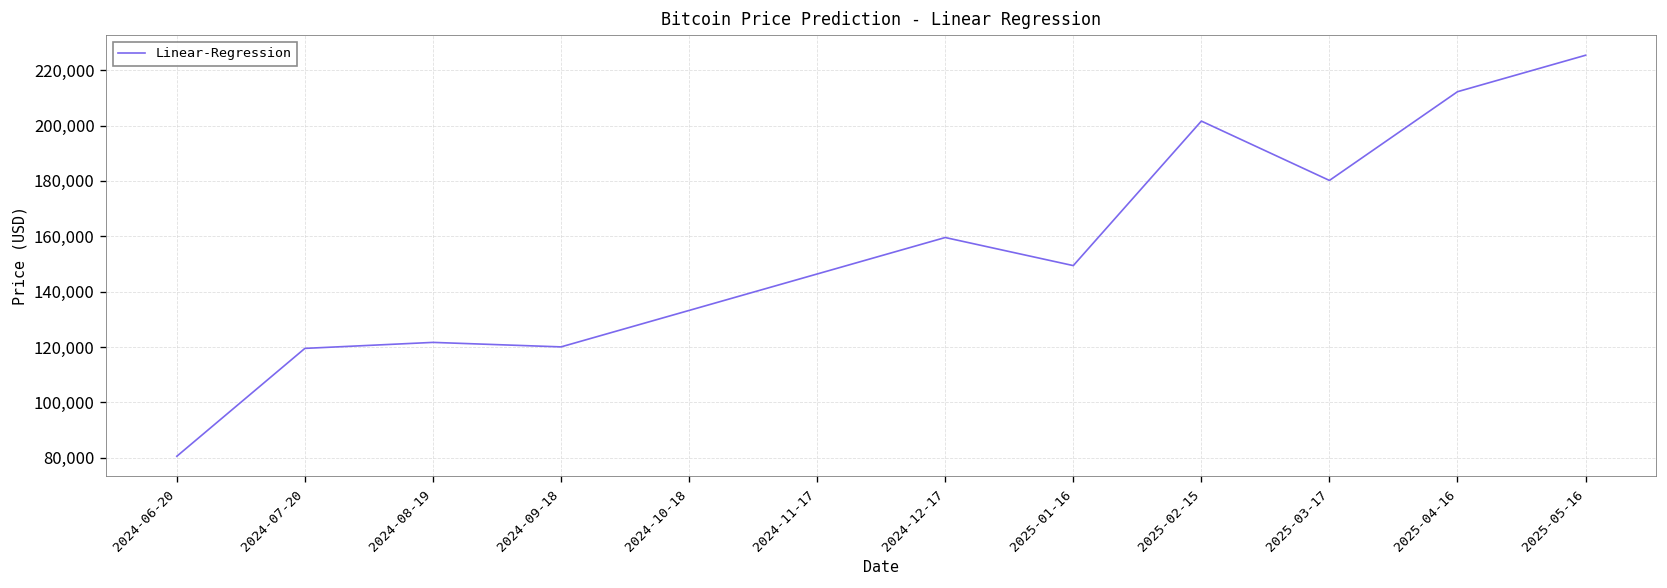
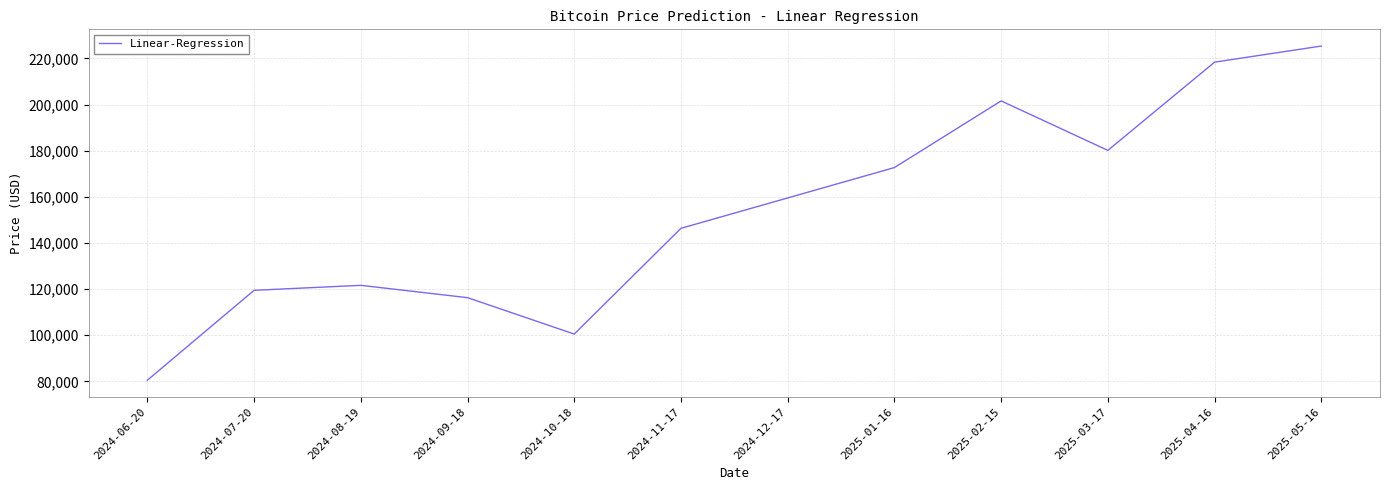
  {
    "2024-06-20": "81,000",
    "2024-07-20": "119,000",
    "2024-08-19": "122,000",
-   "2024-09-18": "120,000",
-   "2024-10-18": "133,000",
+   "2024-09-18": "116,000",
+   "2024-10-18": "101,000",
    "2024-11-17": "146,000",
    "2024-12-17": "160,000",
-   "2025-01-16": "149,000",
+   "2025-01-16": "173,000",
    "2025-02-15": "202,000",
    "2025-03-17": "180,000",
-   "2025-04-16": "212,000",
+   "2025-04-16": "218,000",
    "2025-05-16": "225,000"
  }
